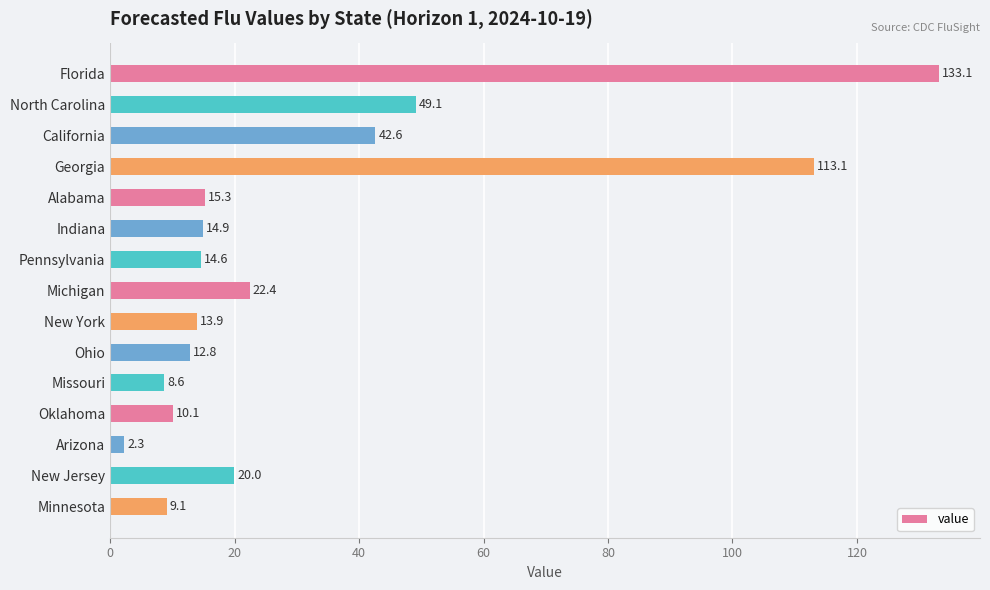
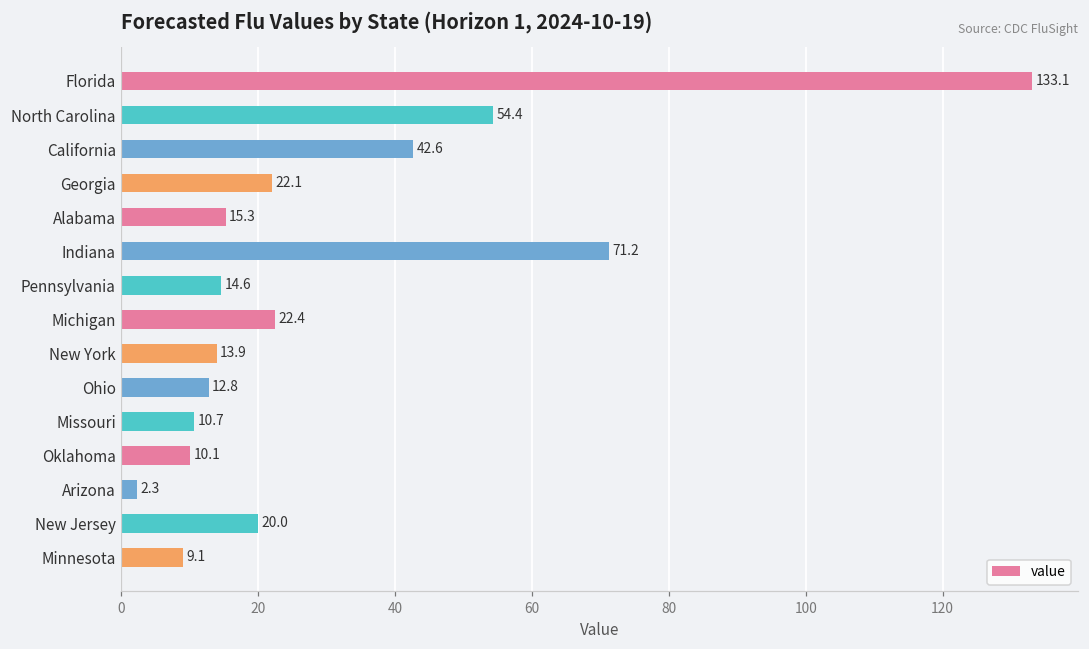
  {
    "Florida": 133.1,
-   "North Carolina": 49.1,
+   "North Carolina": 54.4,
    "California": 42.6,
-   "Georgia": 113.1,
+   "Georgia": 22.1,
    "Alabama": 15.3,
-   "Indiana": 14.9,
+   "Indiana": 71.2,
    "Pennsylvania": 14.6,
    "Michigan": 22.4,
    "New York": 13.9,
    "Ohio": 12.8,
-   "Missouri": 8.6,
+   "Missouri": 10.7,
    "Oklahoma": 10.1,
    "Arizona": 2.3,
    "New Jersey": 20.0,
    "Minnesota": 9.1
  }
